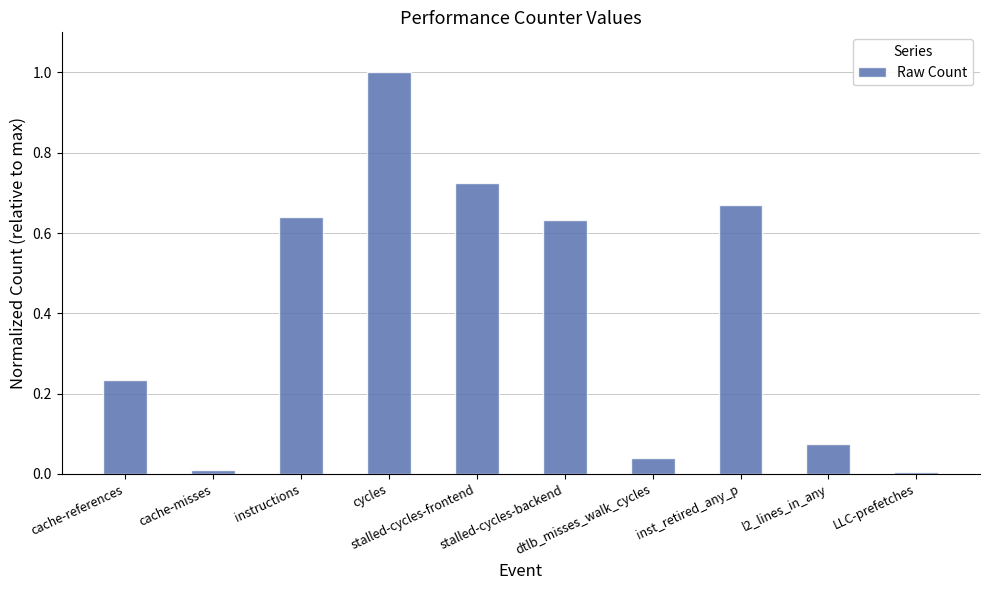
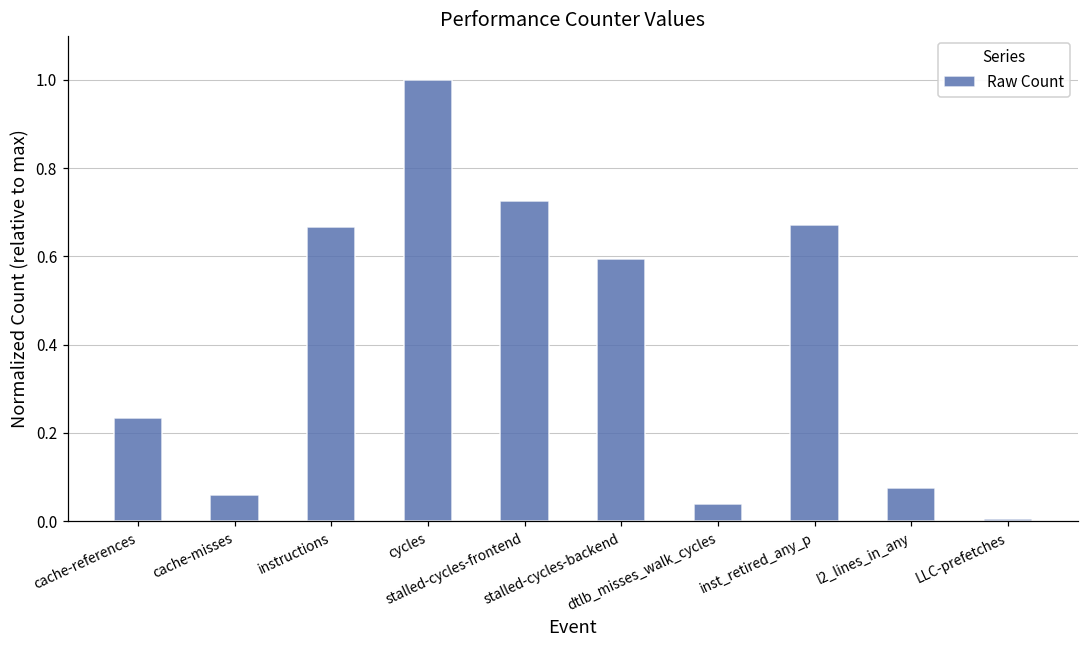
  {
    "cache-references": 0.23,
-   "cache-misses": 0.01,
-   "instructions": 0.64,
+   "cache-misses": 0.06,
+   "instructions": 0.67,
    "cycles": 1.00,
    "stalled-cycles-frontend": 0.72,
-   "stalled-cycles-backend": 0.63,
+   "stalled-cycles-backend": 0.59,
    "dtlb_misses_walk_cycles": 0.04,
    "inst_retired_any_p": 0.67,
    "l2_lines_in_any": 0.07
  }
